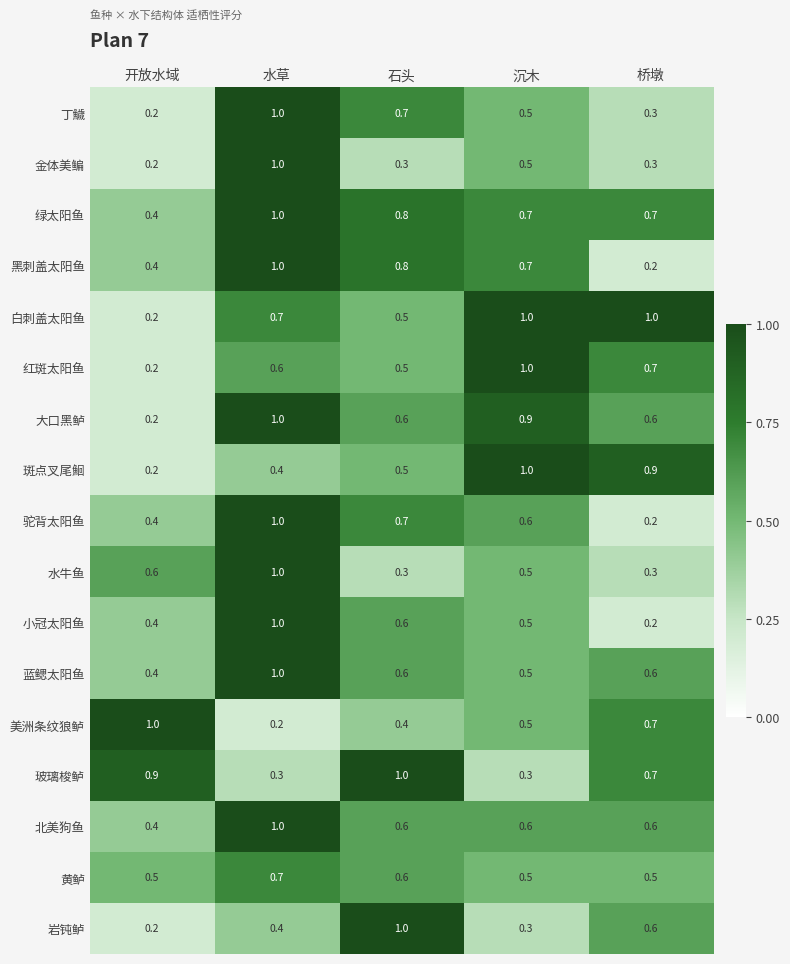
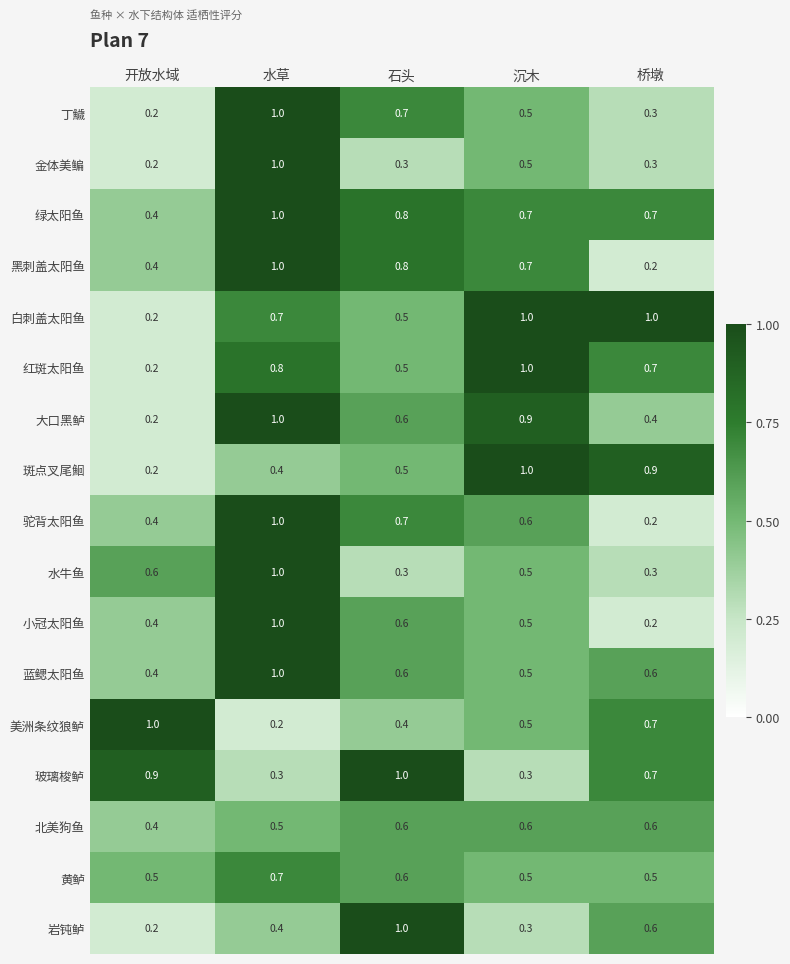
  {
    "丁鱥": {
      "开放水域": 0.2,
      "水草": 1.0,
      "石头": 0.7,
      "沉木": 0.5,
      "桥墩": 0.3
    },
    "金体美鳊": {
      "开放水域": 0.2,
      "水草": 1.0,
      "石头": 0.3,
      "沉木": 0.5,
      "桥墩": 0.3
    },
    "绿太阳鱼": {
      "开放水域": 0.4,
      "水草": 1.0,
      "石头": 0.8,
      "沉木": 0.7,
      "桥墩": 0.7
    },
    "黑刺盖太阳鱼": {
      "开放水域": 0.4,
      "水草": 1.0,
      "石头": 0.8,
      "沉木": 0.7,
      "桥墩": 0.2
    },
    "白刺盖太阳鱼": {
      "开放水域": 0.2,
      "水草": 0.7,
      "石头": 0.5,
      "沉木": 1.0,
      "桥墩": 1.0
    },
    "红斑太阳鱼": {
      "开放水域": 0.2,
-     "水草": 0.6,
+     "水草": 0.8,
      "石头": 0.5,
      "沉木": 1.0,
      "桥墩": 0.7
    },
    "大口黑鲈": {
      "开放水域": 0.2,
      "水草": 1.0,
      "石头": 0.6,
      "沉木": 0.9,
-     "桥墩": 0.6
+     "桥墩": 0.4
    },
    "斑点叉尾鮰": {
      "开放水域": 0.2,
      "水草": 0.4,
      "石头": 0.5,
      "沉木": 1.0,
      "桥墩": 0.9
    },
    "驼背太阳鱼": {
      "开放水域": 0.4,
      "水草": 1.0,
      "石头": 0.7,
      "沉木": 0.6,
      "桥墩": 0.2
    },
    "水牛鱼": {
      "开放水域": 0.6,
      "水草": 1.0,
      "石头": 0.3,
      "沉木": 0.5,
      "桥墩": 0.3
    },
    "小冠太阳鱼": {
      "开放水域": 0.4,
      "水草": 1.0,
      "石头": 0.6,
      "沉木": 0.5,
      "桥墩": 0.2
    },
    "蓝鳃太阳鱼": {
      "开放水域": 0.4,
      "水草": 1.0,
      "石头": 0.6,
      "沉木": 0.5,
      "桥墩": 0.6
    },
    "美洲条纹狼鲈": {
      "开放水域": 1.0,
      "水草": 0.2,
      "石头": 0.4,
      "沉木": 0.5,
      "桥墩": 0.7
    },
    "玻璃梭鲈": {
      "开放水域": 0.9,
      "水草": 0.3,
      "石头": 1.0,
      "沉木": 0.3,
      "桥墩": 0.7
    },
    "北美狗鱼": {
      "开放水域": 0.4,
-     "水草": 1.0,
+     "水草": 0.5,
      "石头": 0.6,
      "沉木": 0.6,
      "桥墩": 0.6
    },
    "黄鲈": {
      "开放水域": 0.5,
      "水草": 0.7,
      "石头": 0.6,
      "沉木": 0.5,
      "桥墩": 0.5
    },
    "岩钝鲈": {
      "开放水域": 0.2,
      "水草": 0.4,
      "石头": 1.0,
      "沉木": 0.3,
      "桥墩": 0.6
    }
  }
